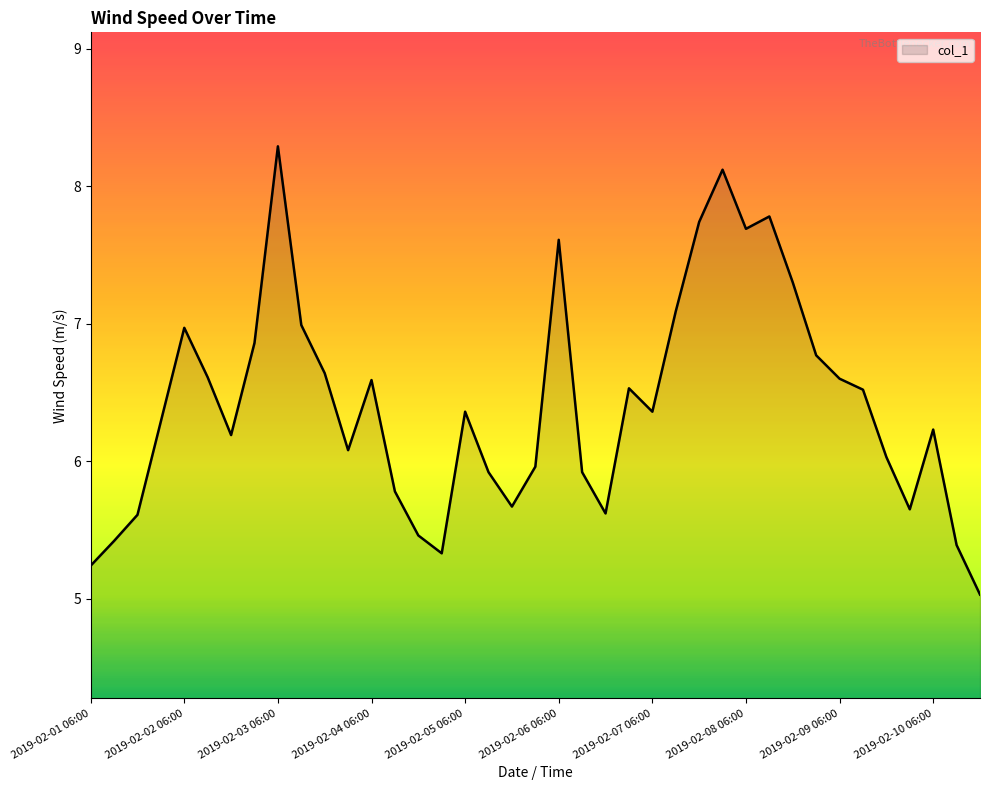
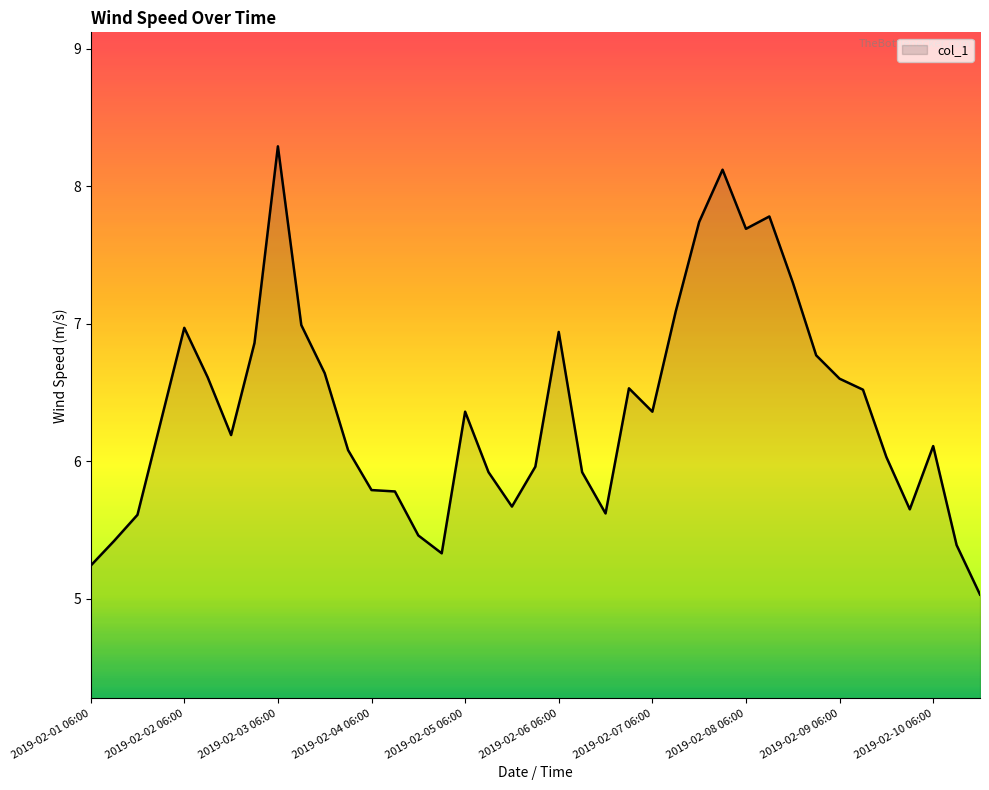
  {
    "2019-02-01 06:00": 5.24,
    "2019-02-02 06:00": 6.97,
    "2019-02-03 06:00": 8.29,
-   "2019-02-04 06:00": 6.59,
+   "2019-02-04 06:00": 5.79,
    "2019-02-05 06:00": 6.36,
-   "2019-02-06 06:00": 7.61,
+   "2019-02-06 06:00": 6.94,
    "2019-02-07 06:00": 6.36,
    "2019-02-08 06:00": 7.69,
    "2019-02-09 06:00": 6.60,
-   "2019-02-10 06:00": 6.23
+   "2019-02-10 06:00": 6.11
  }
